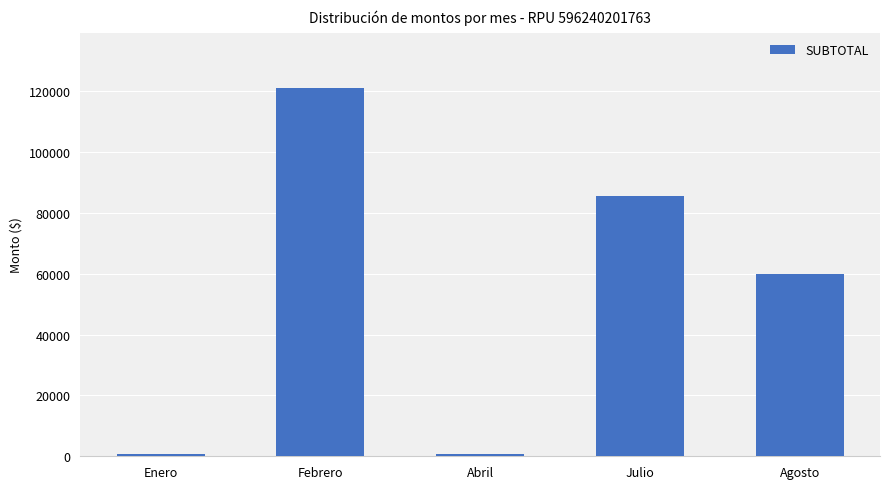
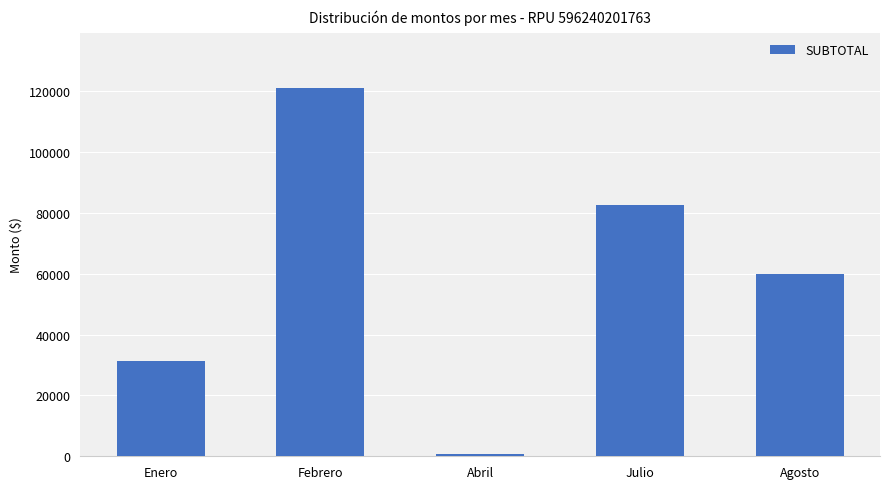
  {
-   "Enero": 1000,
+   "Enero": 31000,
    "Febrero": 121000,
-   "Julio": 85000,
+   "Julio": 82000,
    "Agosto": 60000
  }
